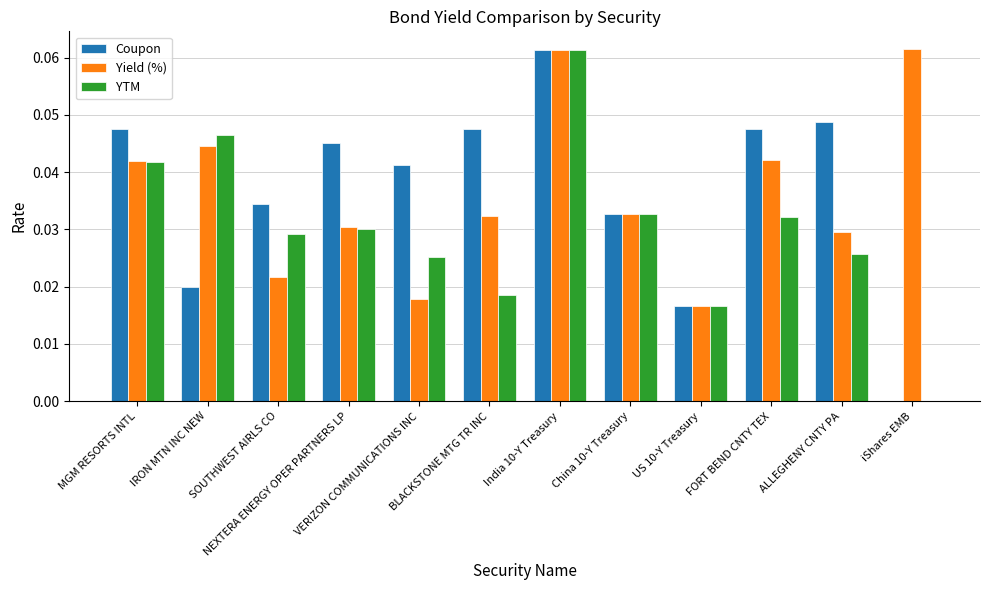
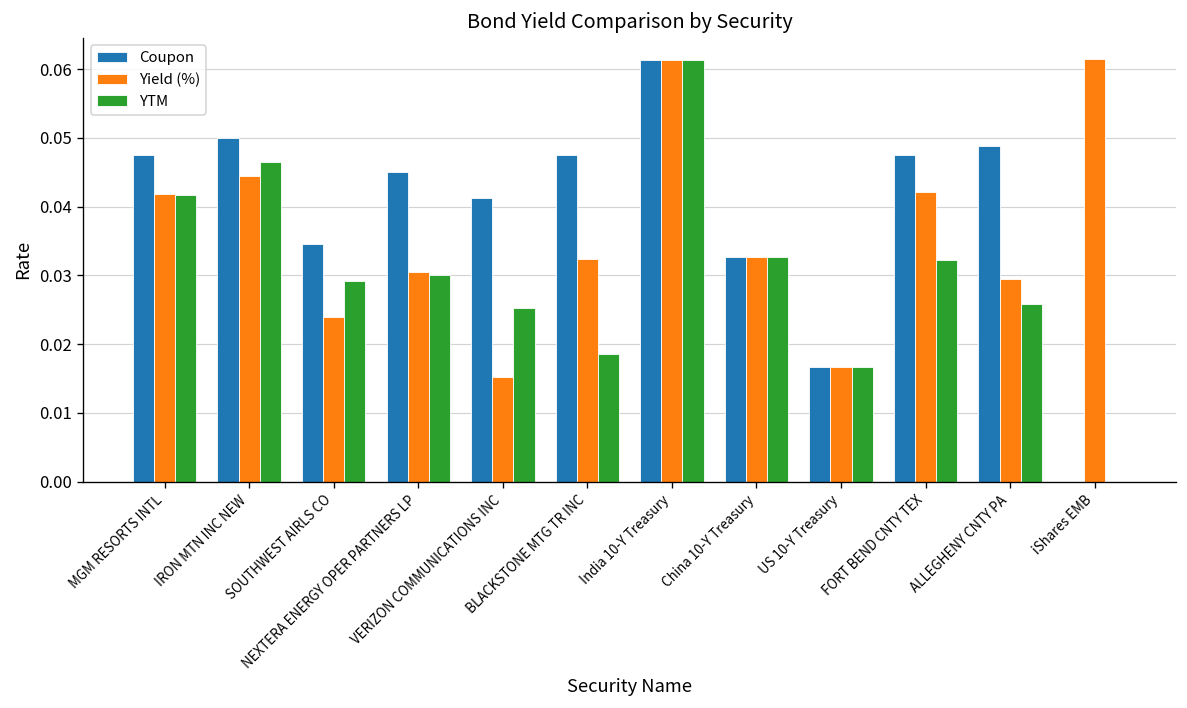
  {
    "Coupon": {
      "MGM RESORTS INTL": 0.048,
-     "IRON MTN INC NEW": 0.02,
+     "IRON MTN INC NEW": 0.05,
      "SOUTHWEST AIRLS CO": 0.035,
      "NEXTERA ENERGY OPER PARTNERS LP": 0.045,
      "VERIZON COMMUNICATIONS INC": 0.041,
      "BLACKSTONE MTG TR INC": 0.048,
      "India 10-Y Treasury": 0.061,
      "China 10-Y Treasury": 0.033,
      "US 10-Y Treasury": 0.017,
      "FORT BEND CNTY TEX": 0.048,
      "ALLEGHENY CNTY PA": 0.049,
      "iShares EMB": 0.00
    },
    "Yield (%)": {
      "MGM RESORTS INTL": 0.042,
      "IRON MTN INC NEW": 0.045,
-     "SOUTHWEST AIRLS CO": 0.022,
+     "SOUTHWEST AIRLS CO": 0.024,
      "NEXTERA ENERGY OPER PARTNERS LP": 0.030,
-     "VERIZON COMMUNICATIONS INC": 0.018,
+     "VERIZON COMMUNICATIONS INC": 0.015,
      "BLACKSTONE MTG TR INC": 0.032,
      "India 10-Y Treasury": 0.061,
      "China 10-Y Treasury": 0.033,
      "US 10-Y Treasury": 0.017,
      "FORT BEND CNTY TEX": 0.042,
      "ALLEGHENY CNTY PA": 0.030,
      "iShares EMB": 0.062
    },
    "YTM": {
      "MGM RESORTS INTL": 0.042,
      "IRON MTN INC NEW": 0.046,
      "SOUTHWEST AIRLS CO": 0.029,
      "NEXTERA ENERGY OPER PARTNERS LP": 0.030,
      "VERIZON COMMUNICATIONS INC": 0.025,
      "BLACKSTONE MTG TR INC": 0.019,
      "India 10-Y Treasury": 0.061,
      "China 10-Y Treasury": 0.033,
      "US 10-Y Treasury": 0.017,
      "FORT BEND CNTY TEX": 0.032,
      "ALLEGHENY CNTY PA": 0.026,
      "iShares EMB": 0.000
    }
  }
